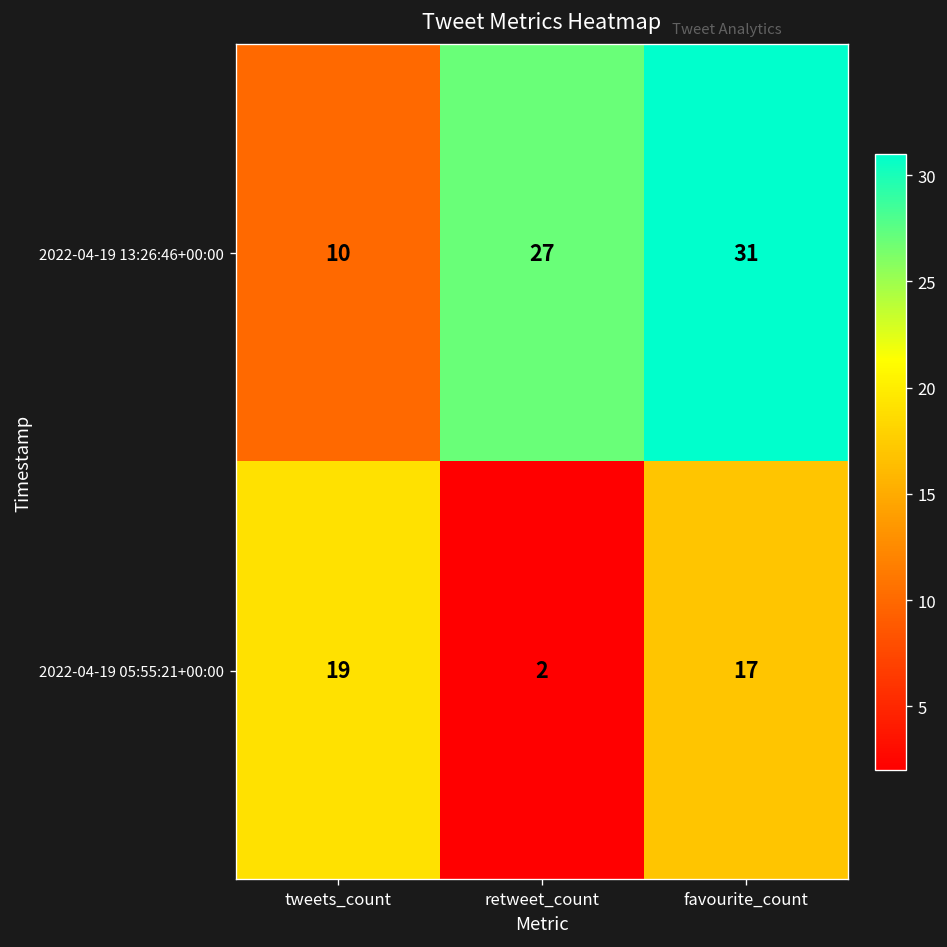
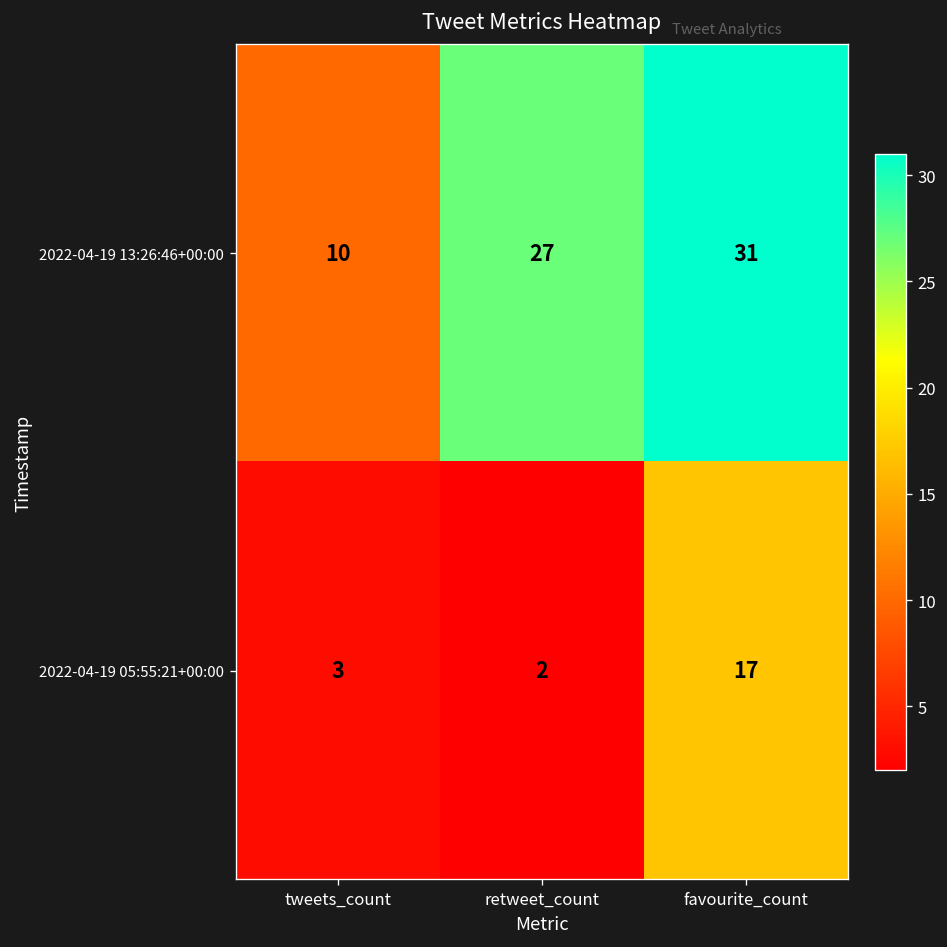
  {
    "2022-04-19 13:26:46+00:00": {
      "tweets_count": 10,
      "retweet_count": 27,
      "favourite_count": 31
    },
    "2022-04-19 05:55:21+00:00": {
-     "tweets_count": 19,
+     "tweets_count": 3,
      "retweet_count": 2,
      "favourite_count": 17
    }
  }
